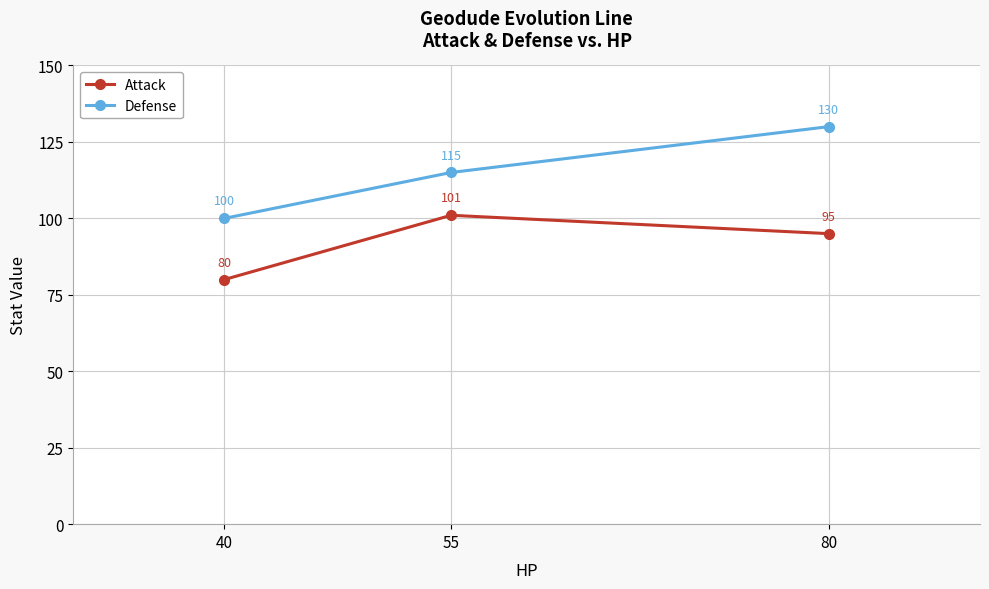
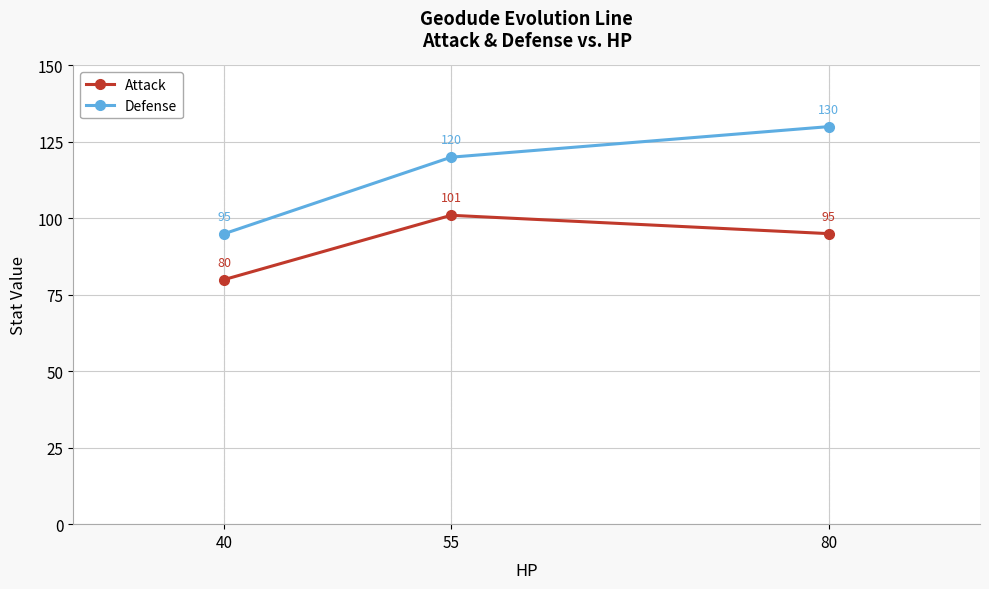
  {
    "Attack": {
      "40": 80,
      "55": 101,
      "80": 95
    },
    "Defense": {
-     "40": 100,
-     "55": 115,
+     "40": 95,
+     "55": 120,
      "80": 130
    }
  }
